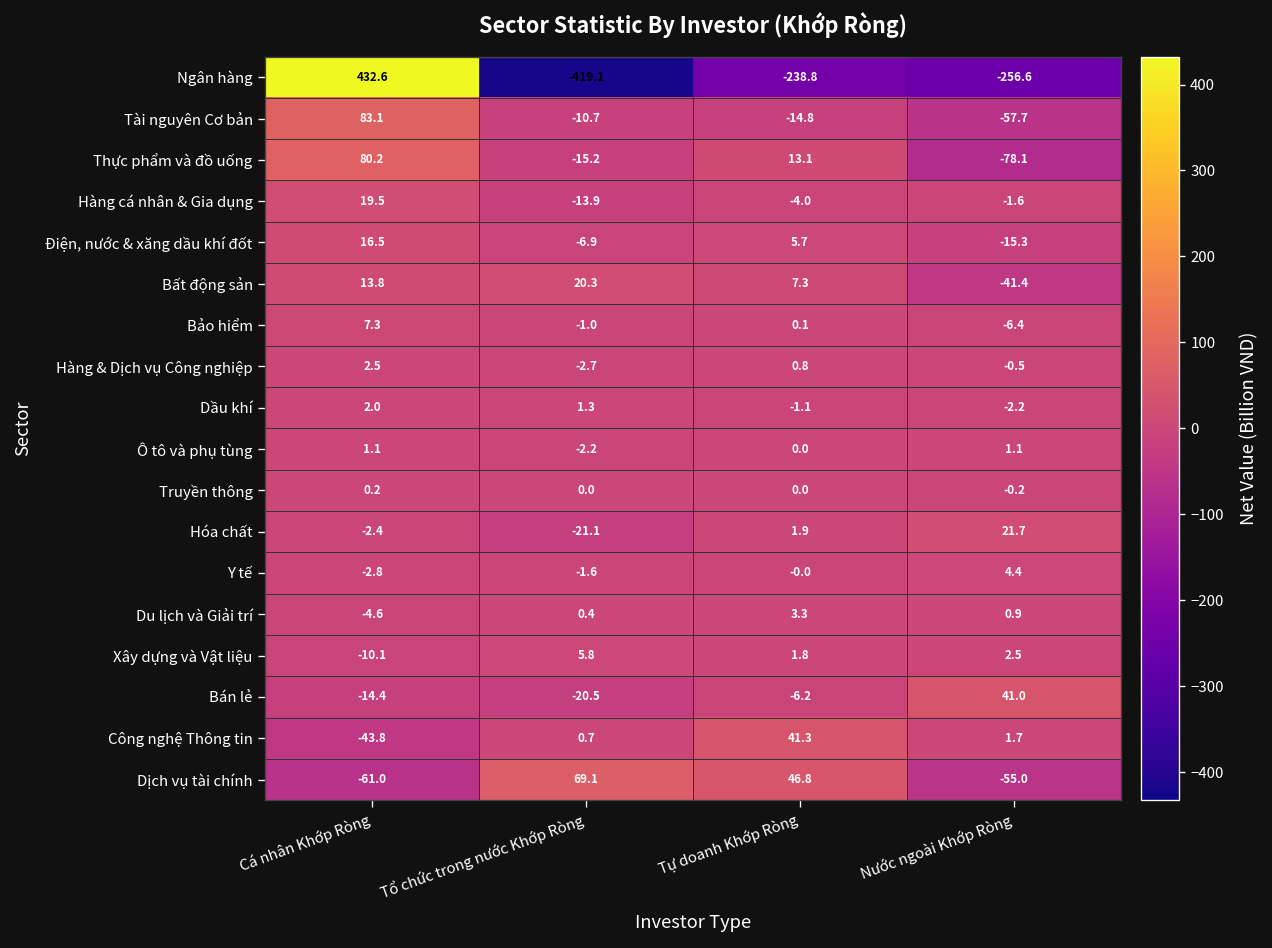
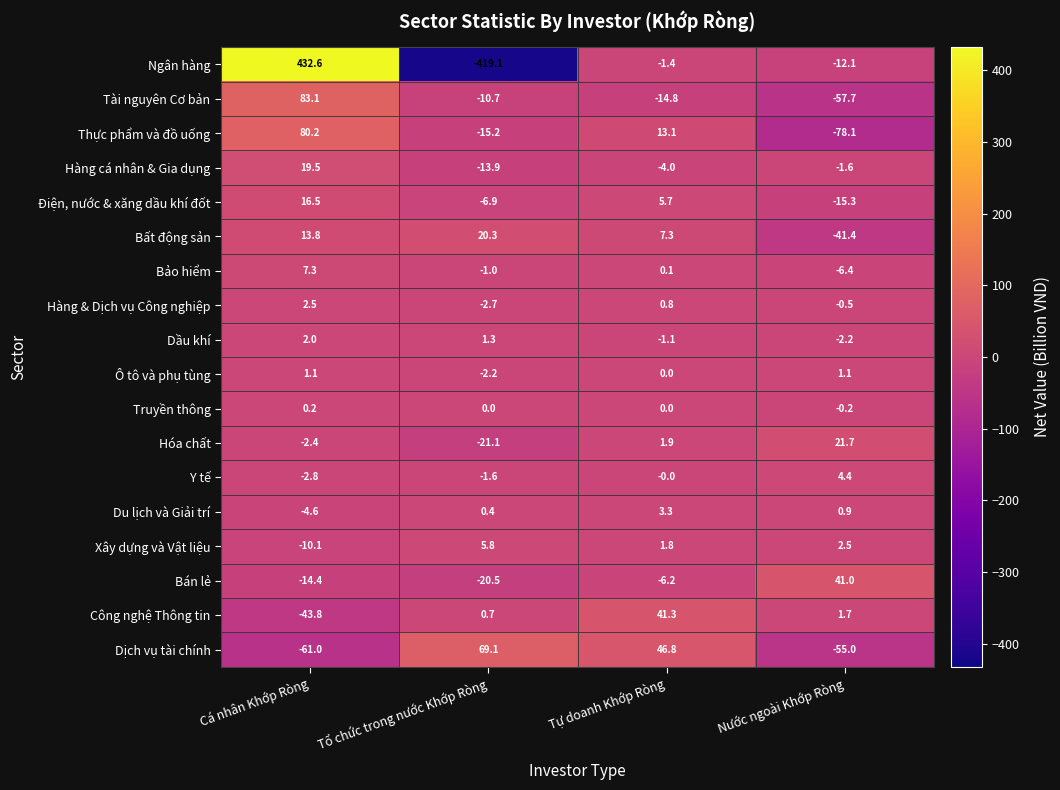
  {
    "Ngân hàng": {
      "Cá nhân Khớp Ròng": 432.6,
      "Tổ chức trong nước Khớp Ròng": -419.1,
-     "Tự doanh Khớp Ròng": -238.8,
-     "Nước ngoài Khớp Ròng": -256.6
+     "Tự doanh Khớp Ròng": -1.4,
+     "Nước ngoài Khớp Ròng": -12.1
    },
    "Tài nguyên Cơ bản": {
      "Cá nhân Khớp Ròng": 83.1,
      "Tổ chức trong nước Khớp Ròng": -10.7,
      "Tự doanh Khớp Ròng": -14.8,
      "Nước ngoài Khớp Ròng": -57.7
    },
    "Thực phẩm và đồ uống": {
      "Cá nhân Khớp Ròng": 80.2,
      "Tổ chức trong nước Khớp Ròng": -15.2,
      "Tự doanh Khớp Ròng": 13.1,
      "Nước ngoài Khớp Ròng": -78.1
    },
    "Hàng cá nhân & Gia dụng": {
      "Cá nhân Khớp Ròng": 19.5,
      "Tổ chức trong nước Khớp Ròng": -13.9,
      "Tự doanh Khớp Ròng": -4.0,
      "Nước ngoài Khớp Ròng": -1.6
    },
    "Điện, nước & xăng dầu khí đốt": {
      "Cá nhân Khớp Ròng": 16.5,
      "Tổ chức trong nước Khớp Ròng": -6.9,
      "Tự doanh Khớp Ròng": 5.7,
      "Nước ngoài Khớp Ròng": -15.3
    },
    "Bất động sản": {
      "Cá nhân Khớp Ròng": 13.8,
      "Tổ chức trong nước Khớp Ròng": 20.3,
      "Tự doanh Khớp Ròng": 7.3,
      "Nước ngoài Khớp Ròng": -41.4
    },
    "Bảo hiểm": {
      "Cá nhân Khớp Ròng": 7.3,
      "Tổ chức trong nước Khớp Ròng": -1.0,
      "Tự doanh Khớp Ròng": 0.1,
      "Nước ngoài Khớp Ròng": -6.4
    },
    "Hàng & Dịch vụ Công nghiệp": {
      "Cá nhân Khớp Ròng": 2.5,
      "Tổ chức trong nước Khớp Ròng": -2.7,
      "Tự doanh Khớp Ròng": 0.8,
      "Nước ngoài Khớp Ròng": -0.5
    },
    "Dầu khí": {
      "Cá nhân Khớp Ròng": 2.0,
      "Tổ chức trong nước Khớp Ròng": 1.3,
      "Tự doanh Khớp Ròng": -1.1,
      "Nước ngoài Khớp Ròng": -2.2
    },
    "Ô tô và phụ tùng": {
      "Cá nhân Khớp Ròng": 1.1,
      "Tổ chức trong nước Khớp Ròng": -2.2,
      "Tự doanh Khớp Ròng": 0.0,
      "Nước ngoài Khớp Ròng": 1.1
    },
    "Truyền thông": {
      "Cá nhân Khớp Ròng": 0.2,
      "Tổ chức trong nước Khớp Ròng": 0.0,
      "Tự doanh Khớp Ròng": 0.0,
      "Nước ngoài Khớp Ròng": -0.2
    },
    "Hóa chất": {
      "Cá nhân Khớp Ròng": -2.4,
      "Tổ chức trong nước Khớp Ròng": -21.1,
      "Tự doanh Khớp Ròng": 1.9,
      "Nước ngoài Khớp Ròng": 21.7
    },
    "Y tế": {
      "Cá nhân Khớp Ròng": -2.8,
      "Tổ chức trong nước Khớp Ròng": -1.6,
      "Tự doanh Khớp Ròng": -0.0,
      "Nước ngoài Khớp Ròng": 4.4
    },
    "Du lịch và Giải trí": {
      "Cá nhân Khớp Ròng": -4.6,
      "Tổ chức trong nước Khớp Ròng": 0.4,
      "Tự doanh Khớp Ròng": 3.3,
      "Nước ngoài Khớp Ròng": 0.9
    },
    "Xây dựng và Vật liệu": {
      "Cá nhân Khớp Ròng": -10.1,
      "Tổ chức trong nước Khớp Ròng": 5.8,
      "Tự doanh Khớp Ròng": 1.8,
      "Nước ngoài Khớp Ròng": 2.5
    },
    "Bán lẻ": {
      "Cá nhân Khớp Ròng": -14.4,
      "Tổ chức trong nước Khớp Ròng": -20.5,
      "Tự doanh Khớp Ròng": -6.2,
      "Nước ngoài Khớp Ròng": 41.0
    },
    "Công nghệ Thông tin": {
      "Cá nhân Khớp Ròng": -43.8,
      "Tổ chức trong nước Khớp Ròng": 0.7,
      "Tự doanh Khớp Ròng": 41.3,
      "Nước ngoài Khớp Ròng": 1.7
    },
    "Dịch vụ tài chính": {
      "Cá nhân Khớp Ròng": -61.0,
      "Tổ chức trong nước Khớp Ròng": 69.1,
      "Tự doanh Khớp Ròng": 46.8,
      "Nước ngoài Khớp Ròng": -55.0
    }
  }
